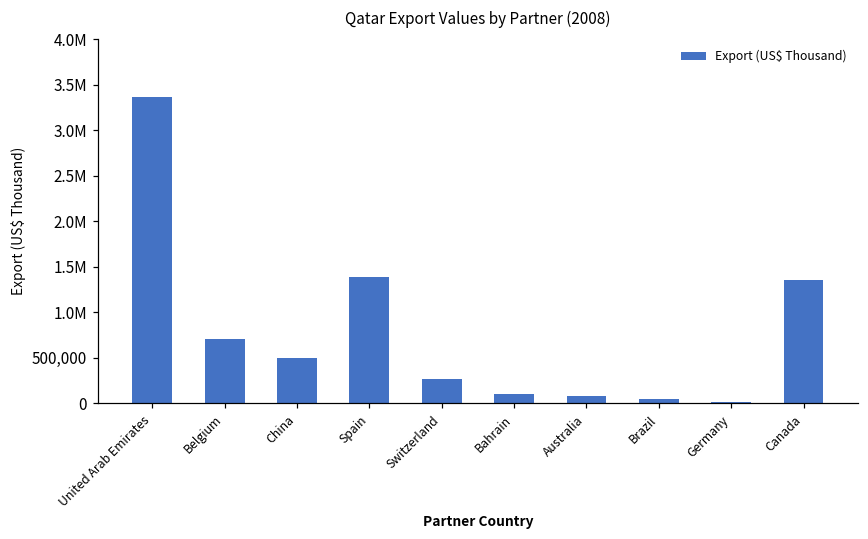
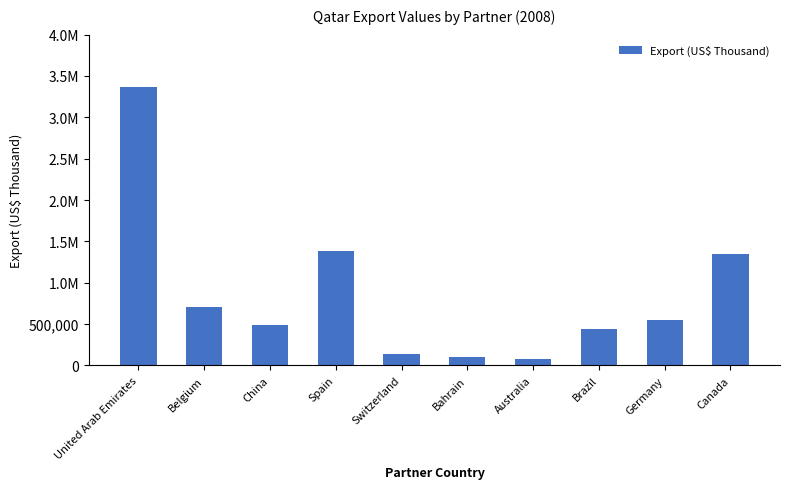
  {
    "United Arab Emirates": "3,400,000",
    "Belgium": "700,000",
    "China": "500,000",
    "Spain": "1,400,000",
-   "Switzerland": "300,000",
+   "Switzerland": "100,000",
    "Bahrain": "100,000",
    "Australia": "100,000",
-   "Brazil": "0",
-   "Germany": "0",
+   "Brazil": "400,000",
+   "Germany": "500,000",
    "Canada": "1,400,000"
  }
